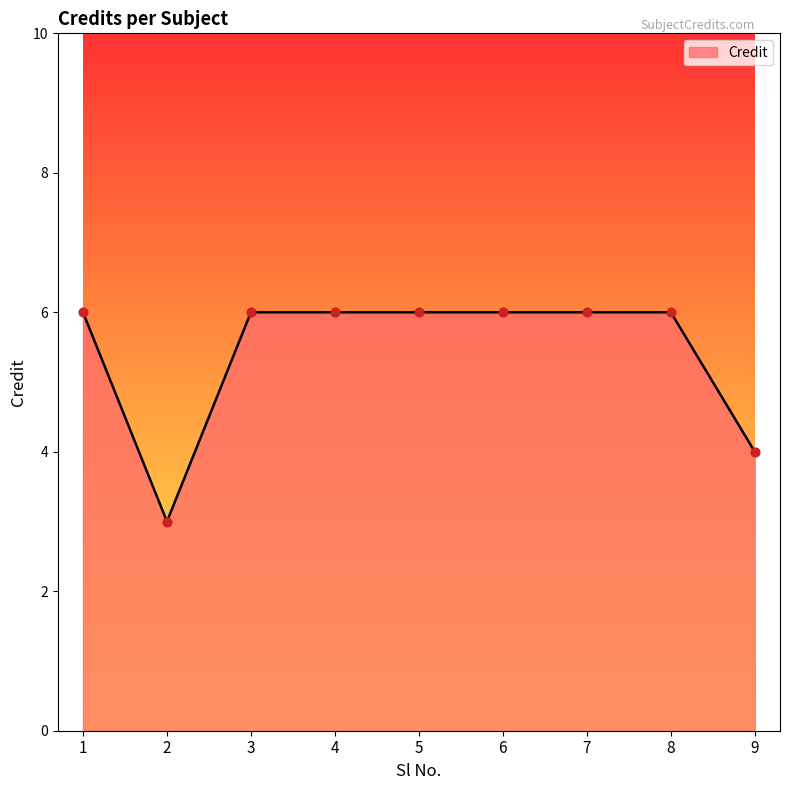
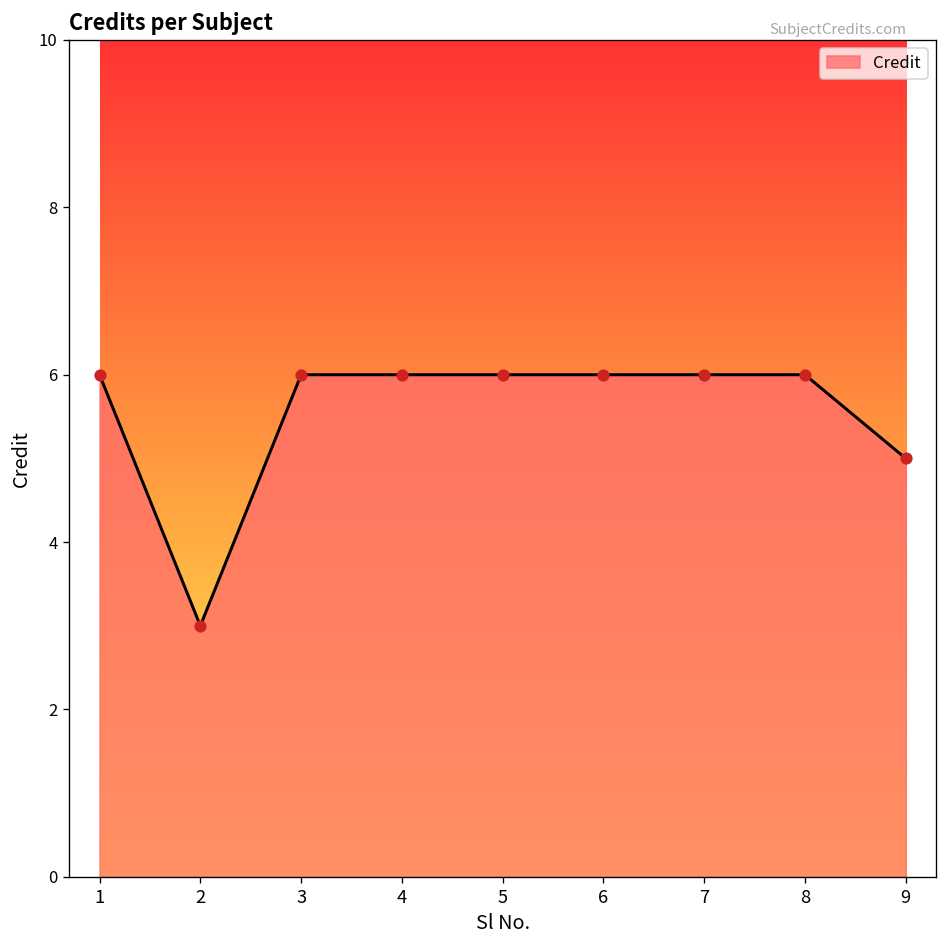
  {
    "1": 6,
    "2": 3,
    "3": 6,
    "4": 6,
    "5": 6,
    "6": 6,
    "7": 6,
    "8": 6,
-   "9": 4
+   "9": 5
  }
